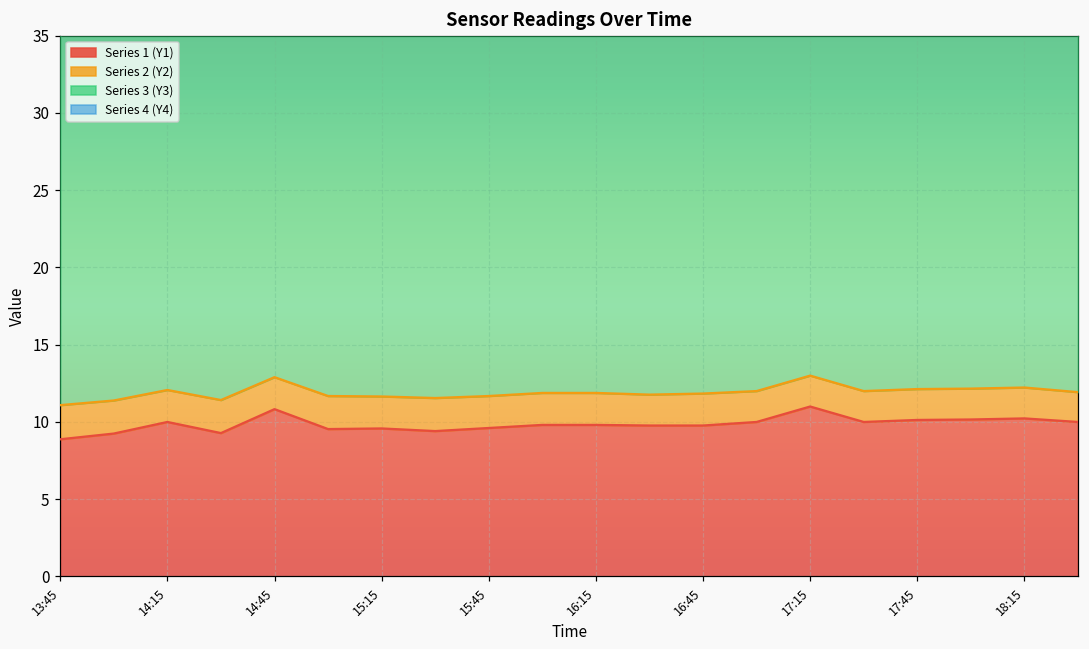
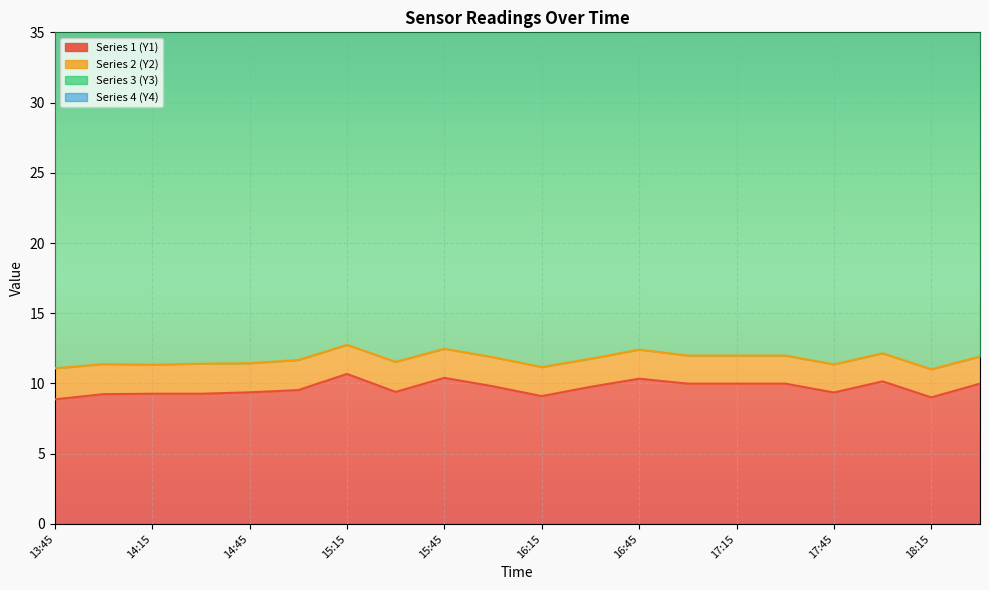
  {
    "Series 1 (Y1)": {
      "13:45": 8.9,
-     "14:15": 10.0,
-     "14:45": 10.8,
-     "15:15": 9.6,
-     "15:45": 9.6,
-     "16:15": 9.8,
-     "16:45": 9.8,
-     "17:15": 11.0,
-     "17:45": 10.1,
-     "18:15": 10.2
+     "14:15": 9.3,
+     "14:45": 9.4,
+     "15:15": 10.7,
+     "15:45": 10.4,
+     "16:15": 9.1,
+     "16:45": 10.3,
+     "17:15": 10.0,
+     "17:45": 9.4,
+     "18:15": 9.0
    },
    "Series 2 (Y2)": {
      "13:45": 2.2,
      "14:15": 2.1,
      "14:45": 2.1,
      "15:15": 2.1,
      "15:45": 2.1,
      "16:15": 2.1,
      "16:45": 2.1,
      "17:15": 2.0,
      "17:45": 2.0,
      "18:15": 2.0
    }
  }
